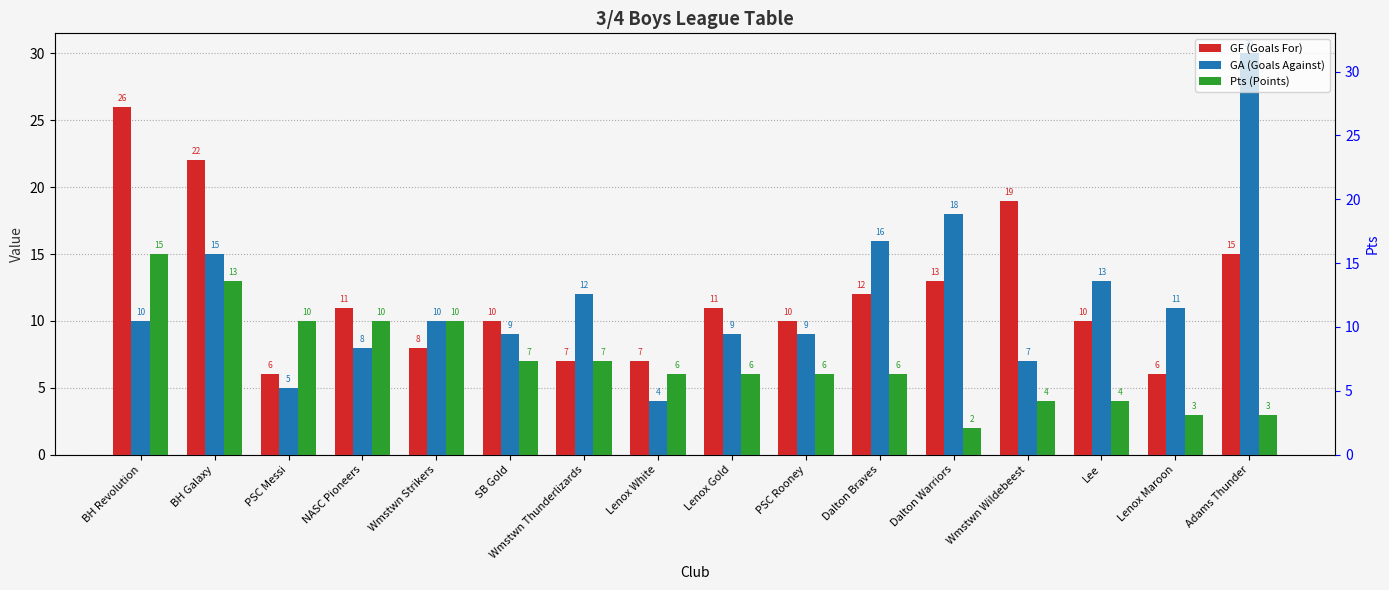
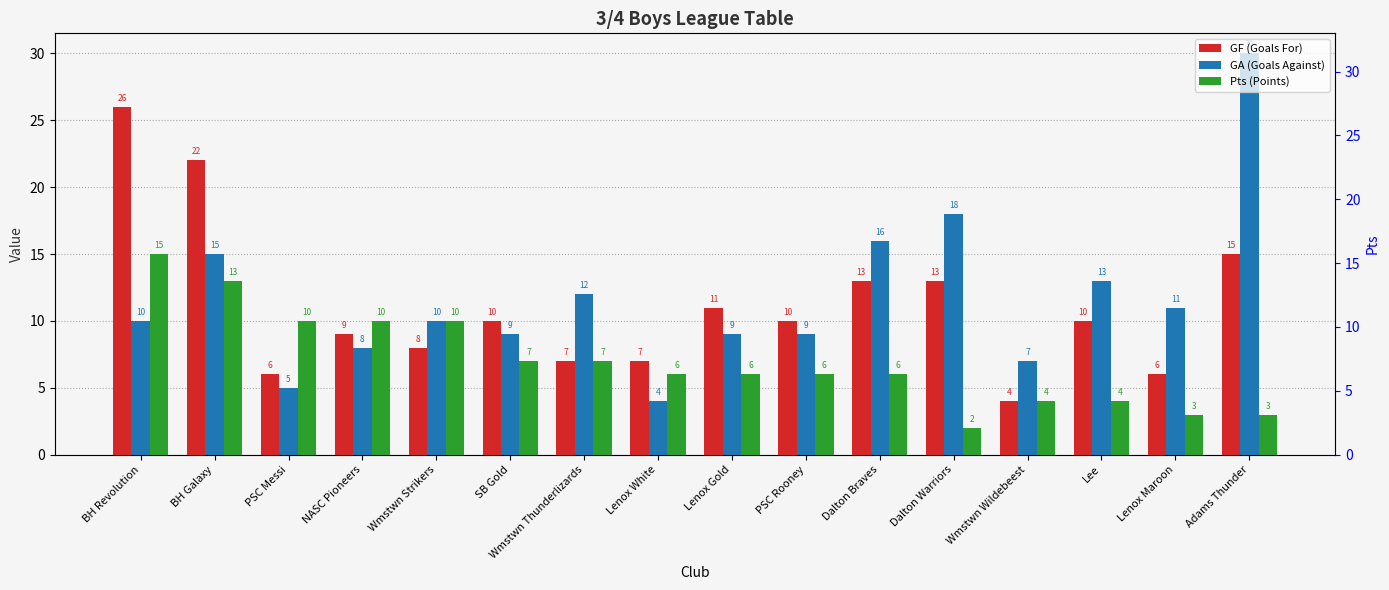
  {
    "GF (Goals For)": {
      "BH Revolution": 26,
      "BH Galaxy": 22,
      "PSC Messi": 6,
-     "NASC Pioneers": 11,
+     "NASC Pioneers": 9,
      "Wmstwn Strikers": 8,
      "SB Gold": 10,
      "Wmstwn Thunderlizards": 7,
      "Lenox White": 7,
      "Lenox Gold": 11,
      "PSC Rooney": 10,
-     "Dalton Braves": 12,
+     "Dalton Braves": 13,
      "Dalton Warriors": 13,
-     "Wmstwn Wildebeest": 19,
+     "Wmstwn Wildebeest": 4,
      "Lee": 10,
      "Lenox Maroon": 6,
      "Adams Thunder": 15
    },
    "GA (Goals Against)": {
      "BH Revolution": 10,
      "BH Galaxy": 15,
      "PSC Messi": 5,
      "NASC Pioneers": 8,
      "Wmstwn Strikers": 10,
      "SB Gold": 9,
      "Wmstwn Thunderlizards": 12,
      "Lenox White": 4,
      "Lenox Gold": 9,
      "PSC Rooney": 9,
      "Dalton Braves": 16,
      "Dalton Warriors": 18,
      "Wmstwn Wildebeest": 7,
      "Lee": 13,
      "Lenox Maroon": 11
    },
    "Pts (Points)": {
      "BH Revolution": 15,
      "BH Galaxy": 13,
      "PSC Messi": 10,
      "NASC Pioneers": 10,
      "Wmstwn Strikers": 10,
      "SB Gold": 7,
      "Wmstwn Thunderlizards": 7,
      "Lenox White": 6,
      "Lenox Gold": 6,
      "PSC Rooney": 6,
      "Dalton Braves": 6,
      "Dalton Warriors": 2,
      "Wmstwn Wildebeest": 4,
      "Lee": 4,
      "Lenox Maroon": 3,
      "Adams Thunder": 3
    }
  }
